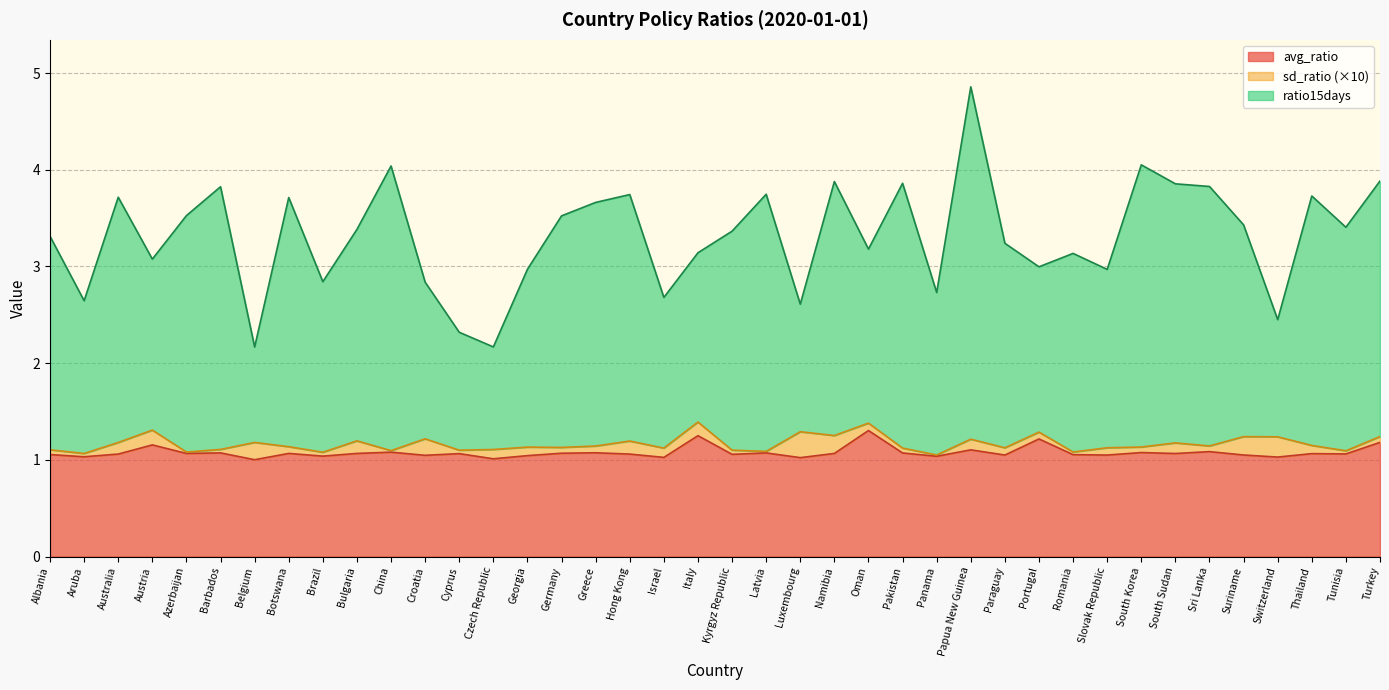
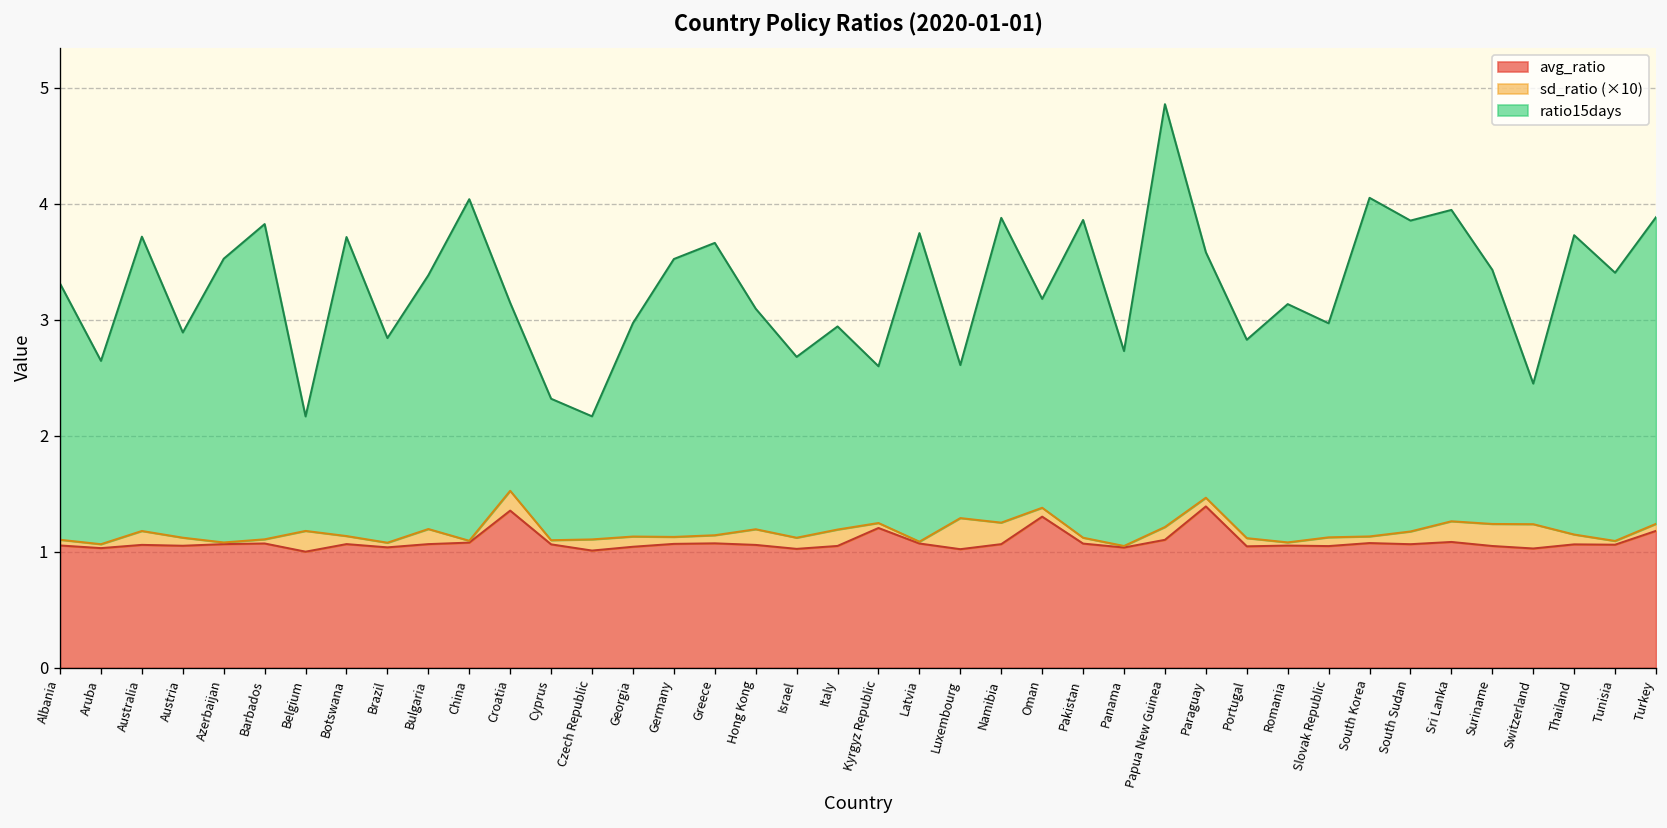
  {
    "avg_ratio": {
      "Albania": 1.1,
      "Aruba": 1.0,
      "Australia": 1.1,
-     "Austria": 1.2,
+     "Austria": 1.1,
      "Barbados": 1.1,
      "Belgium": 1.0,
      "Botswana": 1.1,
      "Brazil": 1.0,
      "Bulgaria": 1.1,
-     "Croatia": 1.0,
+     "Croatia": 1.4,
      "Cyprus": 1.1,
      "Czech Republic": 1.0,
      "Georgia": 1.0,
      "Germany": 1.1,
      "Greece": 1.1,
      "Hong Kong": 1.1,
      "Israel": 1.0,
-     "Italy": 1.2,
-     "Kyrgyz Republic": 1.1,
+     "Italy": 1.1,
+     "Kyrgyz Republic": 1.2,
      "Luxembourg": 1.0,
      "Namibia": 1.1,
      "Oman": 1.3,
      "Pakistan": 1.1,
      "Papua New Guinea": 1.1,
-     "Paraguay": 1.0,
-     "Portugal": 1.2,
+     "Paraguay": 1.4,
+     "Portugal": 1.0,
      "Romania": 1.1,
      "Slovak Republic": 1.0,
      "South Korea": 1.1,
      "South Sudan": 1.1,
      "Sri Lanka": 1.1,
      "Suriname": 1.1,
      "Switzerland": 1.0,
      "Thailand": 1.1,
      "Tunisia": 1.1,
      "Turkey": 1.2
    },
    "sd_ratio (×10)": {
      "Albania": 0.0,
      "Aruba": 0.0,
      "Australia": 0.1,
-     "Austria": 0.2,
+     "Austria": 0.1,
      "Barbados": 0.0,
      "Belgium": 0.2,
      "Botswana": 0.1,
      "Brazil": 0.0,
      "Bulgaria": 0.1,
      "Croatia": 0.2,
      "Cyprus": 0.0,
      "Czech Republic": 0.1,
      "Georgia": 0.1,
      "Germany": 0.1,
      "Greece": 0.1,
      "Hong Kong": 0.1,
      "Israel": 0.1,
      "Italy": 0.1,
      "Kyrgyz Republic": 0.0,
      "Luxembourg": 0.3,
      "Namibia": 0.2,
      "Oman": 0.1,
      "Pakistan": 0.1,
      "Papua New Guinea": 0.1,
      "Paraguay": 0.1,
      "Portugal": 0.1,
      "Romania": 0.0,
      "Slovak Republic": 0.1,
      "South Korea": 0.1,
      "South Sudan": 0.1,
-     "Sri Lanka": 0.1,
+     "Sri Lanka": 0.2,
      "Suriname": 0.2,
      "Switzerland": 0.2,
      "Thailand": 0.1,
      "Tunisia": 0.0,
      "Turkey": 0.1
    },
    "ratio15days": {
      "Albania": 2.2,
      "Aruba": 1.6,
      "Australia": 2.5,
      "Austria": 1.8,
      "Azerbaijan": 2.4,
      "Barbados": 2.7,
      "Belgium": 1.0,
      "Botswana": 2.6,
      "Brazil": 1.8,
      "Bulgaria": 2.2,
      "China": 2.9,
      "Croatia": 1.6,
      "Cyprus": 1.2,
      "Czech Republic": 1.1,
      "Georgia": 1.8,
      "Germany": 2.4,
      "Greece": 2.5,
-     "Hong Kong": 2.5,
+     "Hong Kong": 1.9,
      "Israel": 1.6,
      "Italy": 1.8,
-     "Kyrgyz Republic": 2.3,
+     "Kyrgyz Republic": 1.4,
      "Latvia": 2.7,
      "Luxembourg": 1.3,
      "Namibia": 2.6,
      "Oman": 1.8,
      "Pakistan": 2.7,
      "Panama": 1.7,
      "Papua New Guinea": 3.6,
      "Paraguay": 2.1,
      "Portugal": 1.7,
      "Romania": 2.1,
      "Slovak Republic": 1.8,
      "South Korea": 2.9,
      "South Sudan": 2.7,
      "Sri Lanka": 2.7,
      "Suriname": 2.2,
      "Switzerland": 1.2,
      "Thailand": 2.6,
      "Tunisia": 2.3,
      "Turkey": 2.6
    }
  }
